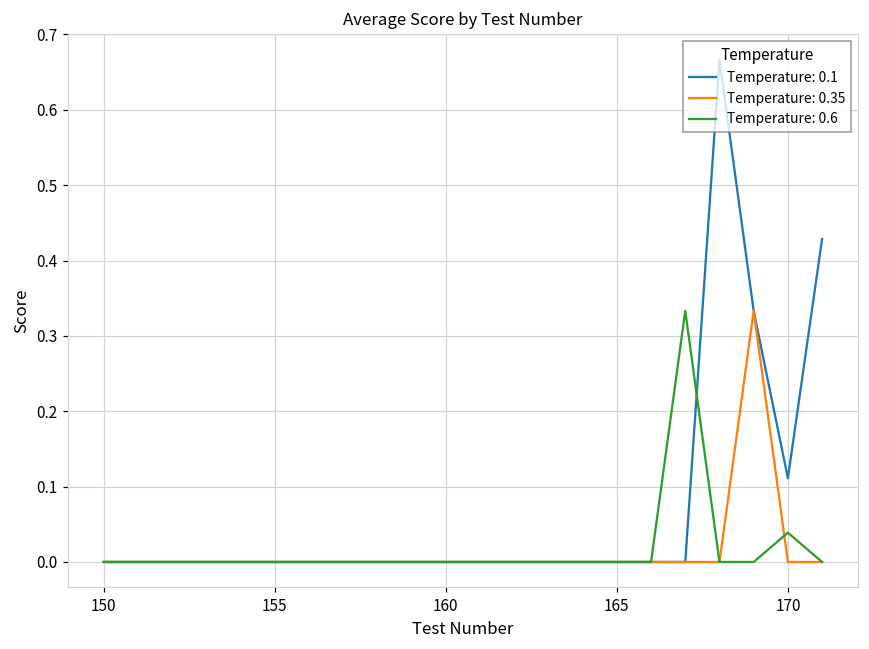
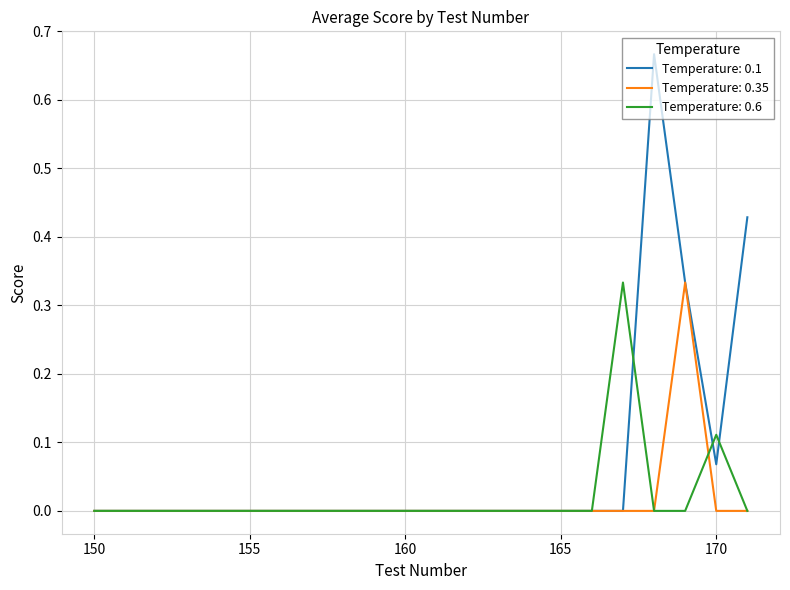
  {
    "Temperature: 0.1": {
-     "170": 0.11
+     "170": 0.07
    },
    "Temperature: 0.35": {
      "170": 0.00
    },
    "Temperature: 0.6": {
-     "170": 0.04
+     "170": 0.11
    }
  }
